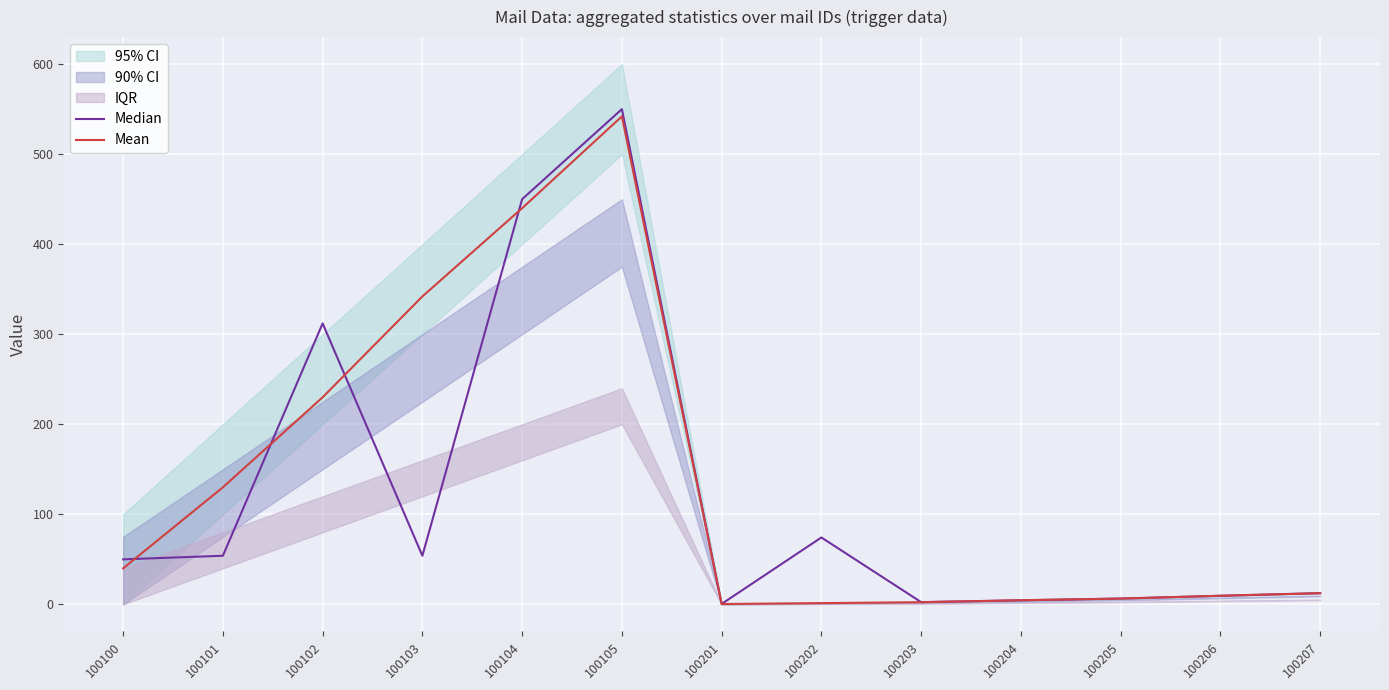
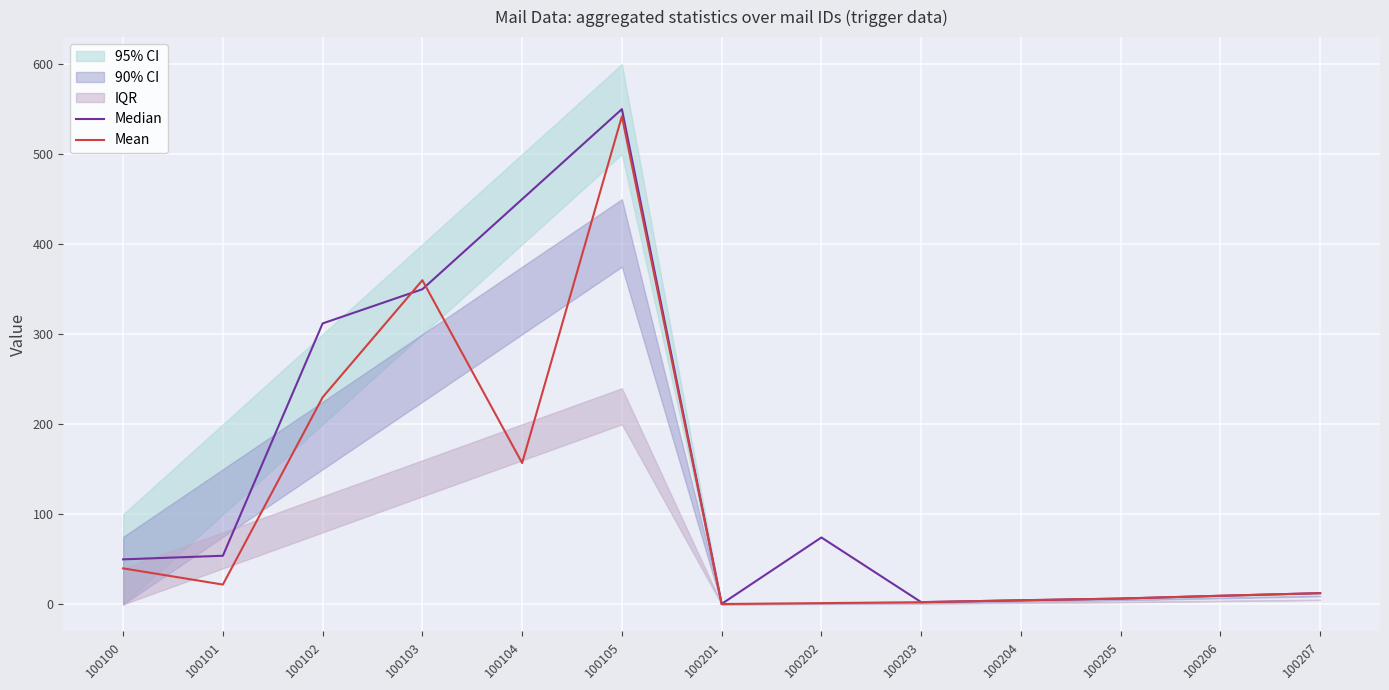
  {
    "Median": {
      "100100": 50,
      "100101": 50,
      "100102": 310,
-     "100103": 50,
+     "100103": 350,
      "100104": 450,
      "100105": 550,
      "100202": 70
    },
    "Mean": {
-     "100101": 130,
+     "100101": 20,
      "100102": 230,
-     "100103": 340,
-     "100104": 440,
+     "100103": 360,
+     "100104": 160,
      "100105": 540
    }
  }
